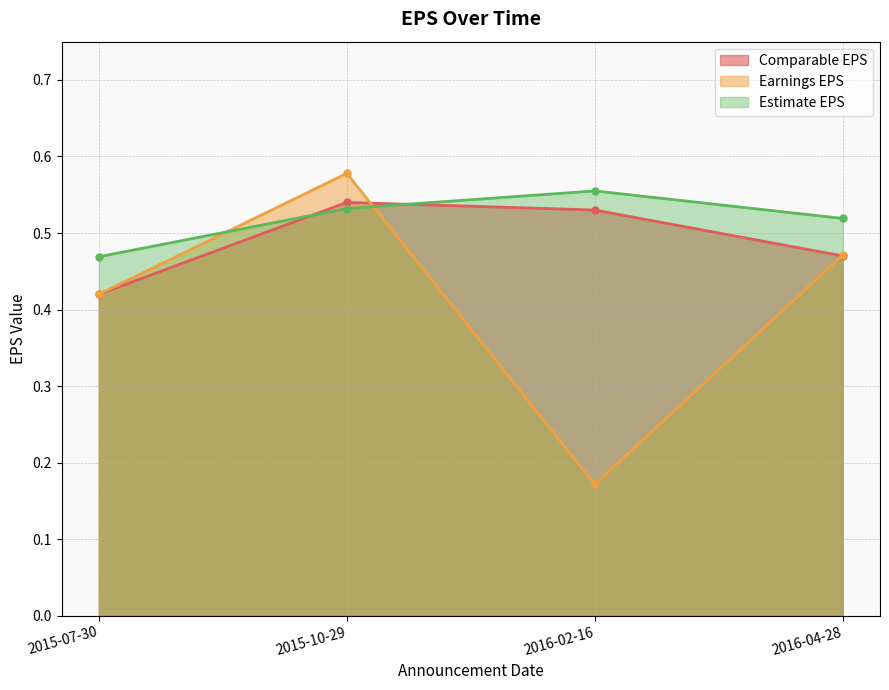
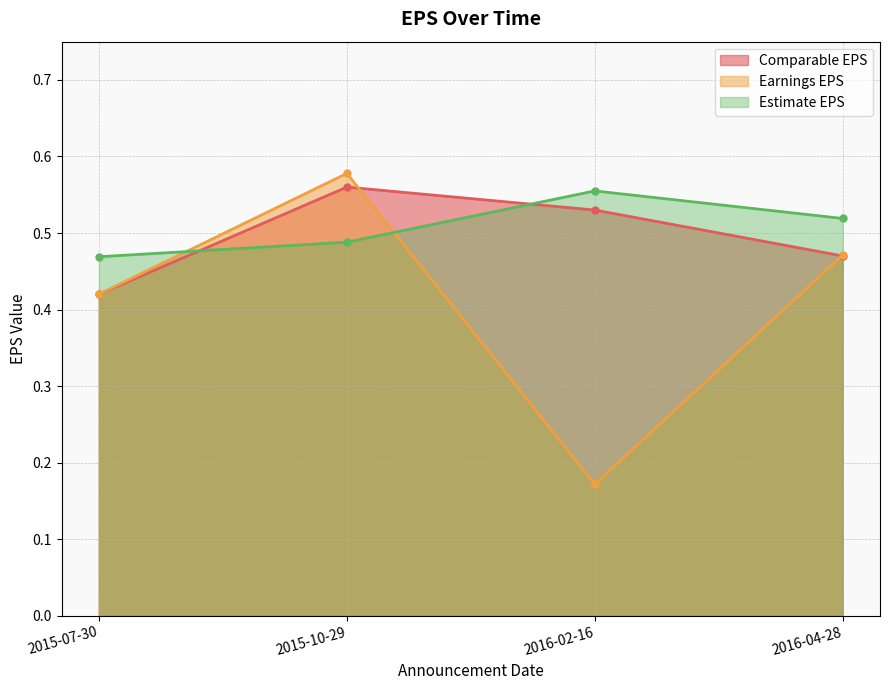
  {
    "Comparable EPS": {
-     "2015-10-29": 0.54,
+     "2015-10-29": 0.56,
      "2016-02-16": 0.53
    },
    "Earnings EPS": {
      "2015-10-29": 0.58,
      "2016-02-16": 0.17
    },
    "Estimate EPS": {
      "2015-07-30": 0.47,
-     "2015-10-29": 0.53,
+     "2015-10-29": 0.49,
      "2016-02-16": 0.56,
      "2016-04-28": 0.52
    }
  }
